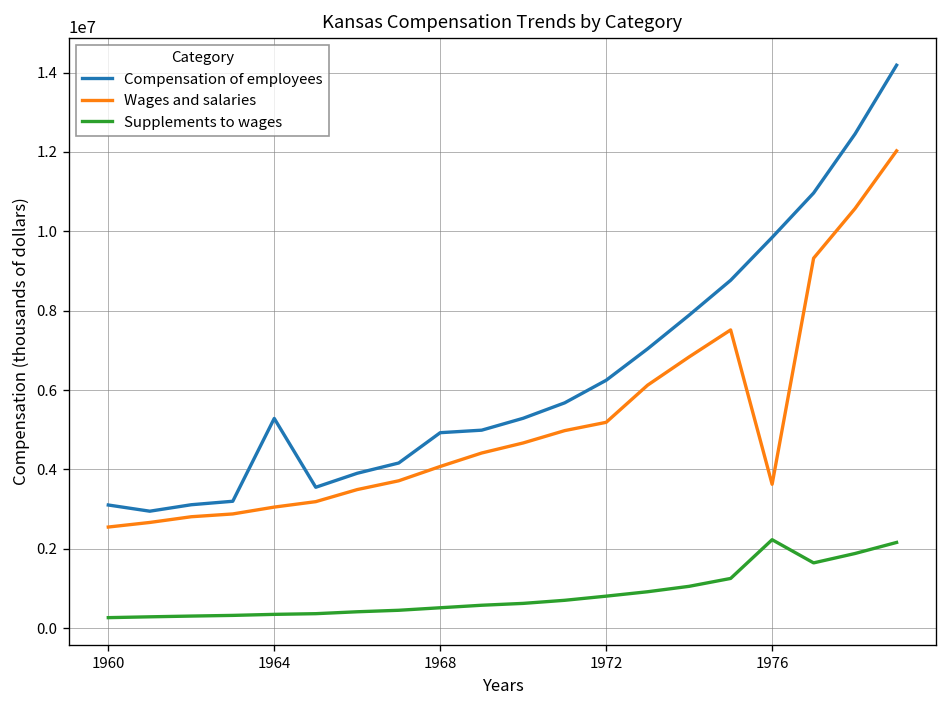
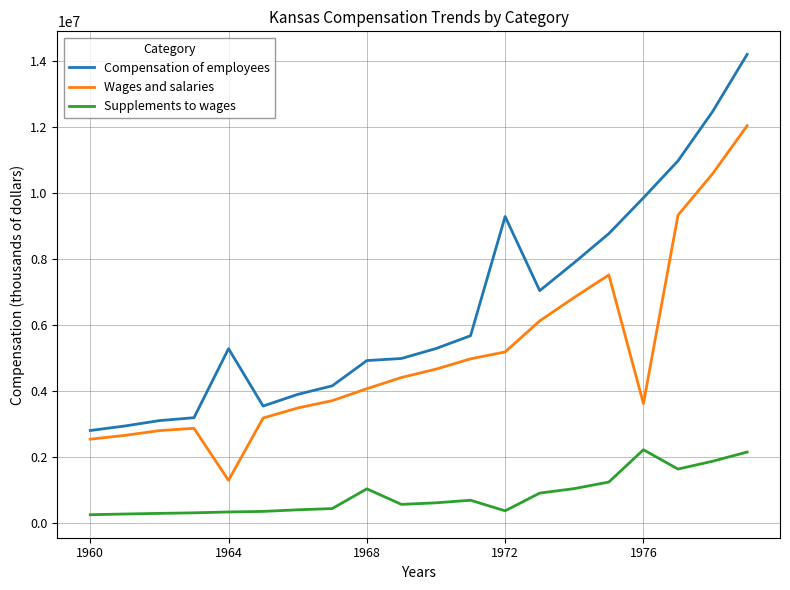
  {
    "Compensation of employees": {
-     "1960": 3100000,
+     "1960": 2800000,
      "1964": 5300000,
      "1968": 4900000,
-     "1972": 6200000,
+     "1972": 9300000,
      "1976": 9800000
    },
    "Wages and salaries": {
      "1960": 2500000,
-     "1964": 3000000,
+     "1964": 1300000,
      "1968": 4100000,
      "1972": 5200000,
      "1976": 3600000
    },
    "Supplements to wages": {
      "1960": 300000,
      "1964": 300000,
-     "1968": 500000,
-     "1972": 800000,
+     "1968": 1000000,
+     "1972": 400000,
      "1976": 2200000
    }
  }
